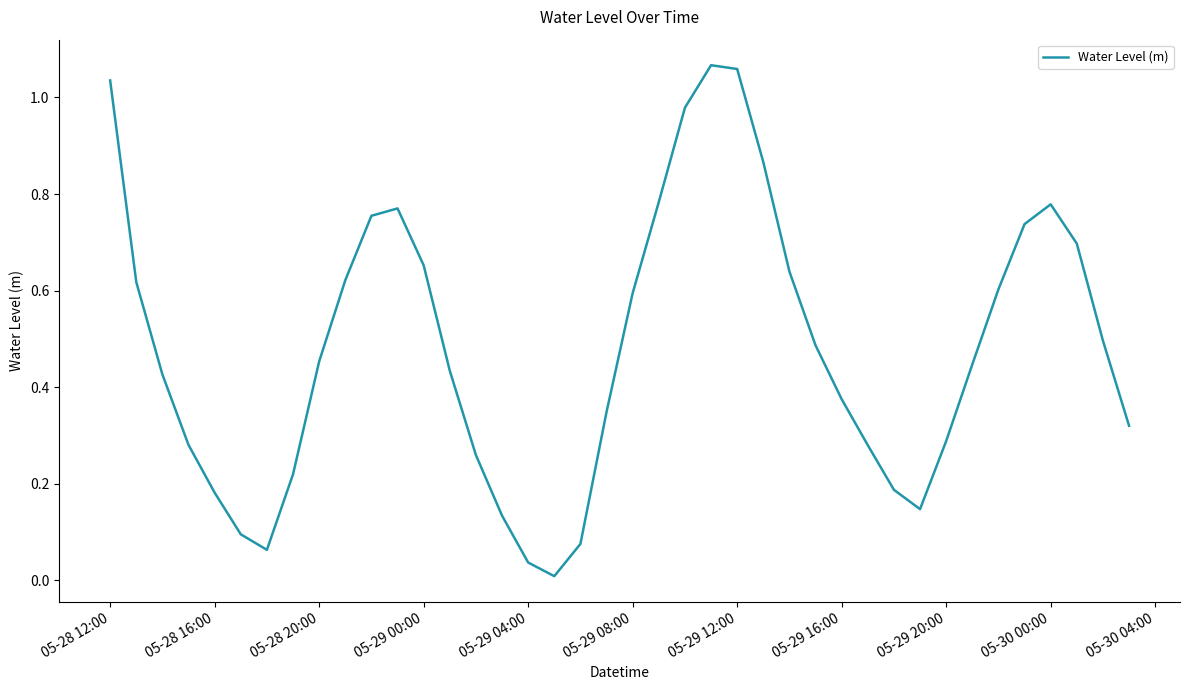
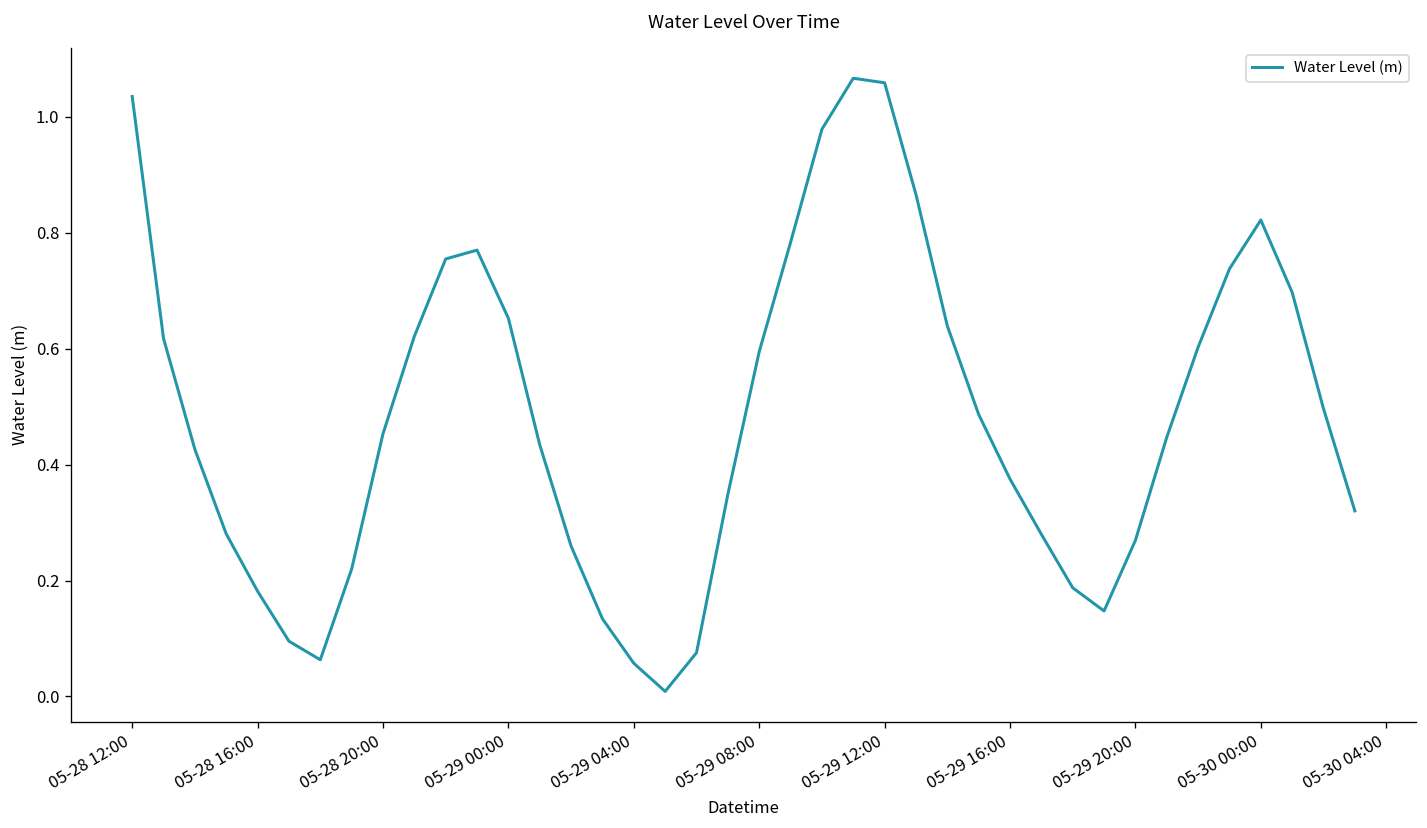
  {
    "05-28 12:00": 1.04,
    "05-28 16:00": 0.18,
    "05-28 20:00": 0.45,
    "05-29 00:00": 0.65,
-   "05-29 04:00": 0.04,
+   "05-29 04:00": 0.06,
    "05-29 08:00": 0.59,
    "05-29 12:00": 1.06,
    "05-29 16:00": 0.38,
-   "05-29 20:00": 0.29,
-   "05-30 00:00": 0.78
+   "05-29 20:00": 0.27,
+   "05-30 00:00": 0.82
  }
